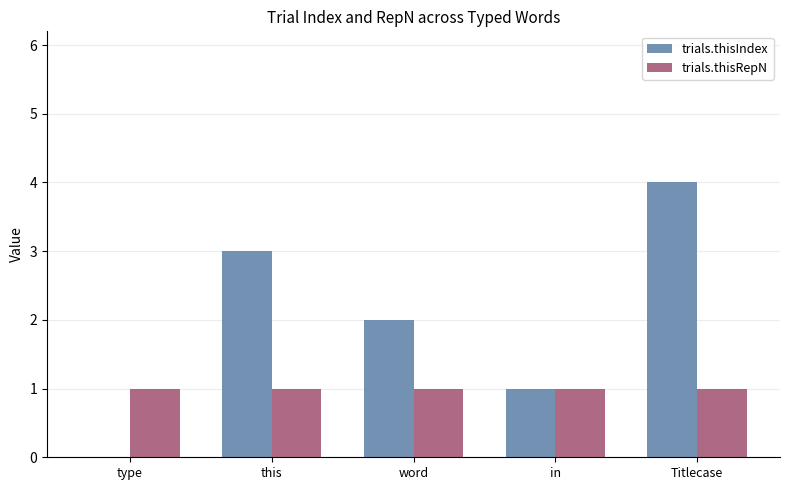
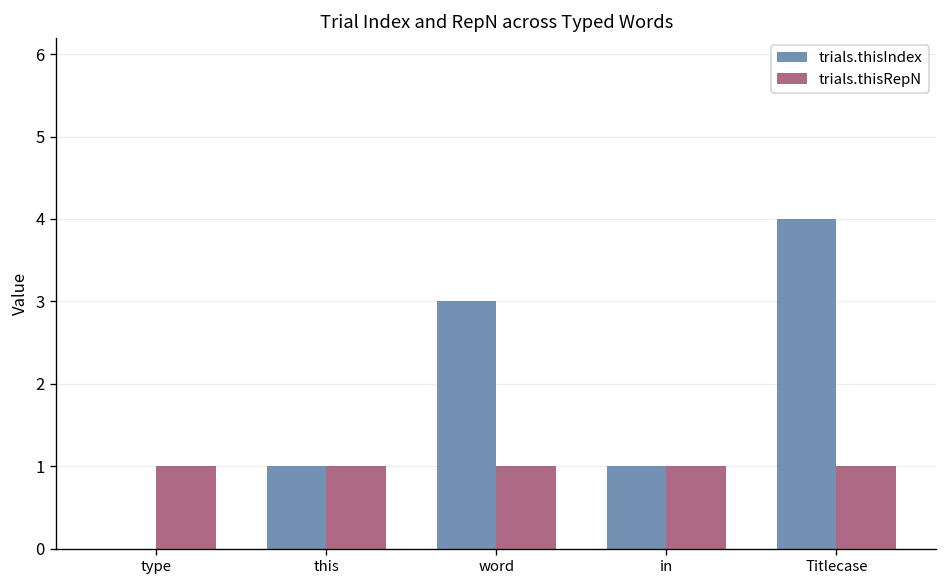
  {
    "trials.thisIndex": {
      "type": 0,
-     "this": 3,
-     "word": 2,
+     "this": 1,
+     "word": 3,
      "in": 1,
      "Titlecase": 4
    },
    "trials.thisRepN": {
      "type": 1,
      "this": 1,
      "word": 1,
      "in": 1,
      "Titlecase": 1
    }
  }
